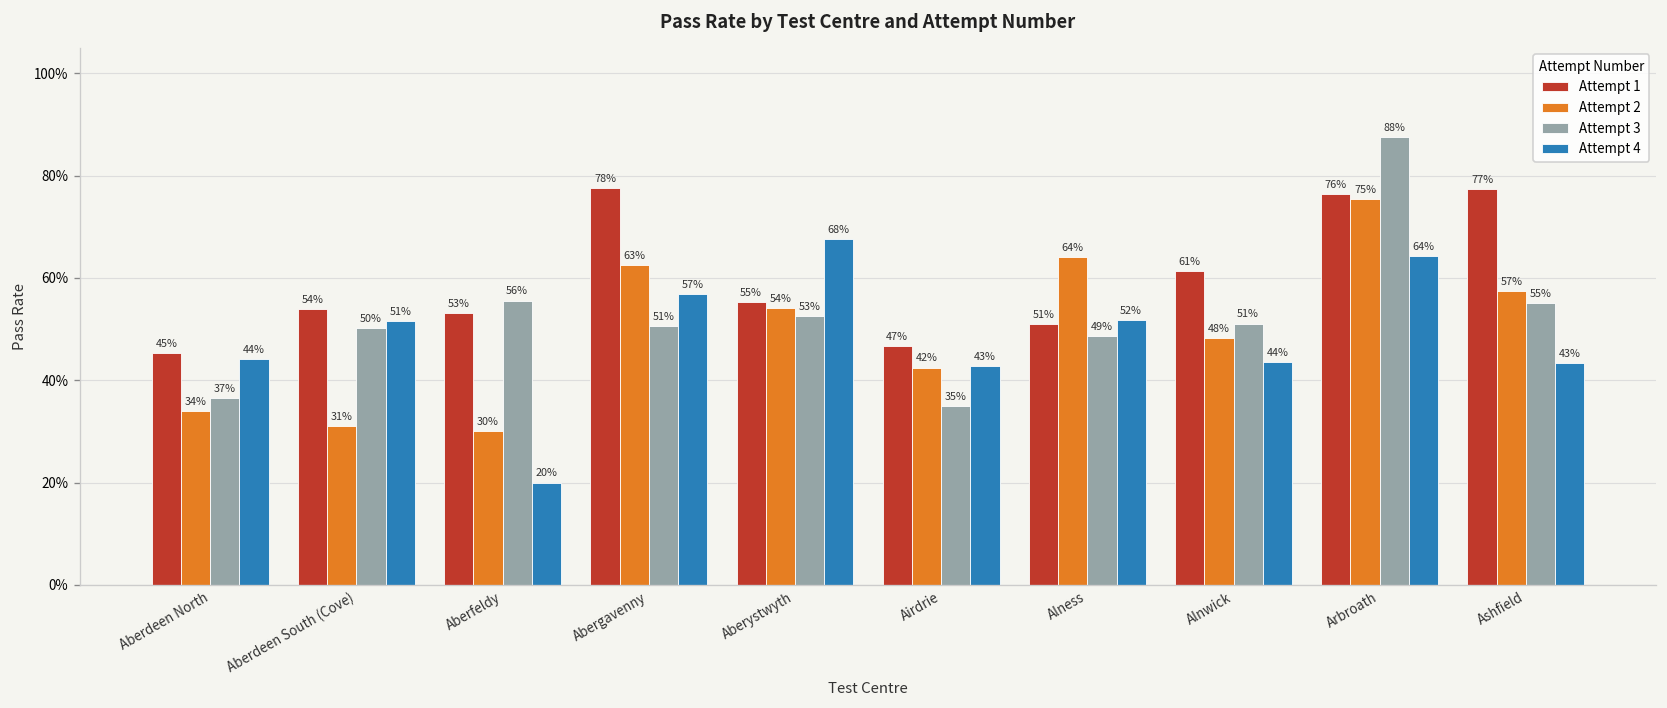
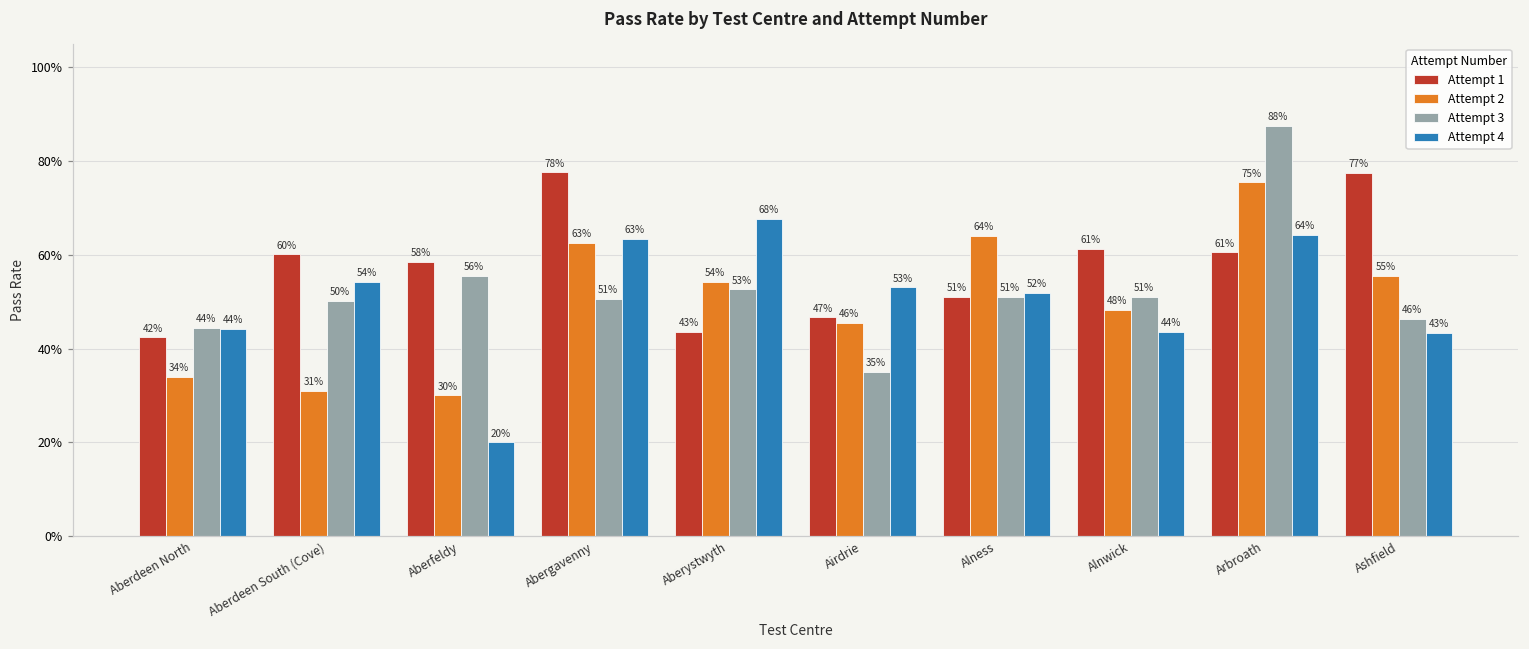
  {
    "Attempt 1": {
-     "Aberdeen North": "45%",
-     "Aberdeen South (Cove)": "54%",
-     "Aberfeldy": "53%",
+     "Aberdeen North": "42%",
+     "Aberdeen South (Cove)": "60%",
+     "Aberfeldy": "58%",
      "Abergavenny": "78%",
-     "Aberystwyth": "55%",
+     "Aberystwyth": "43%",
      "Airdrie": "47%",
      "Alness": "51%",
      "Alnwick": "61%",
-     "Arbroath": "76%",
+     "Arbroath": "61%",
      "Ashfield": "77%"
    },
    "Attempt 2": {
      "Aberdeen North": "34%",
      "Aberdeen South (Cove)": "31%",
      "Aberfeldy": "30%",
      "Abergavenny": "63%",
      "Aberystwyth": "54%",
-     "Airdrie": "42%",
+     "Airdrie": "46%",
      "Alness": "64%",
      "Alnwick": "48%",
      "Arbroath": "75%",
-     "Ashfield": "57%"
+     "Ashfield": "55%"
    },
    "Attempt 3": {
-     "Aberdeen North": "37%",
+     "Aberdeen North": "44%",
      "Aberdeen South (Cove)": "50%",
      "Aberfeldy": "56%",
      "Abergavenny": "51%",
      "Aberystwyth": "53%",
      "Airdrie": "35%",
-     "Alness": "49%",
+     "Alness": "51%",
      "Alnwick": "51%",
      "Arbroath": "88%",
-     "Ashfield": "55%"
+     "Ashfield": "46%"
    },
    "Attempt 4": {
      "Aberdeen North": "44%",
-     "Aberdeen South (Cove)": "51%",
+     "Aberdeen South (Cove)": "54%",
      "Aberfeldy": "20%",
-     "Abergavenny": "57%",
+     "Abergavenny": "63%",
      "Aberystwyth": "68%",
-     "Airdrie": "43%",
+     "Airdrie": "53%",
      "Alness": "52%",
      "Alnwick": "44%",
      "Arbroath": "64%",
      "Ashfield": "43%"
    }
  }
